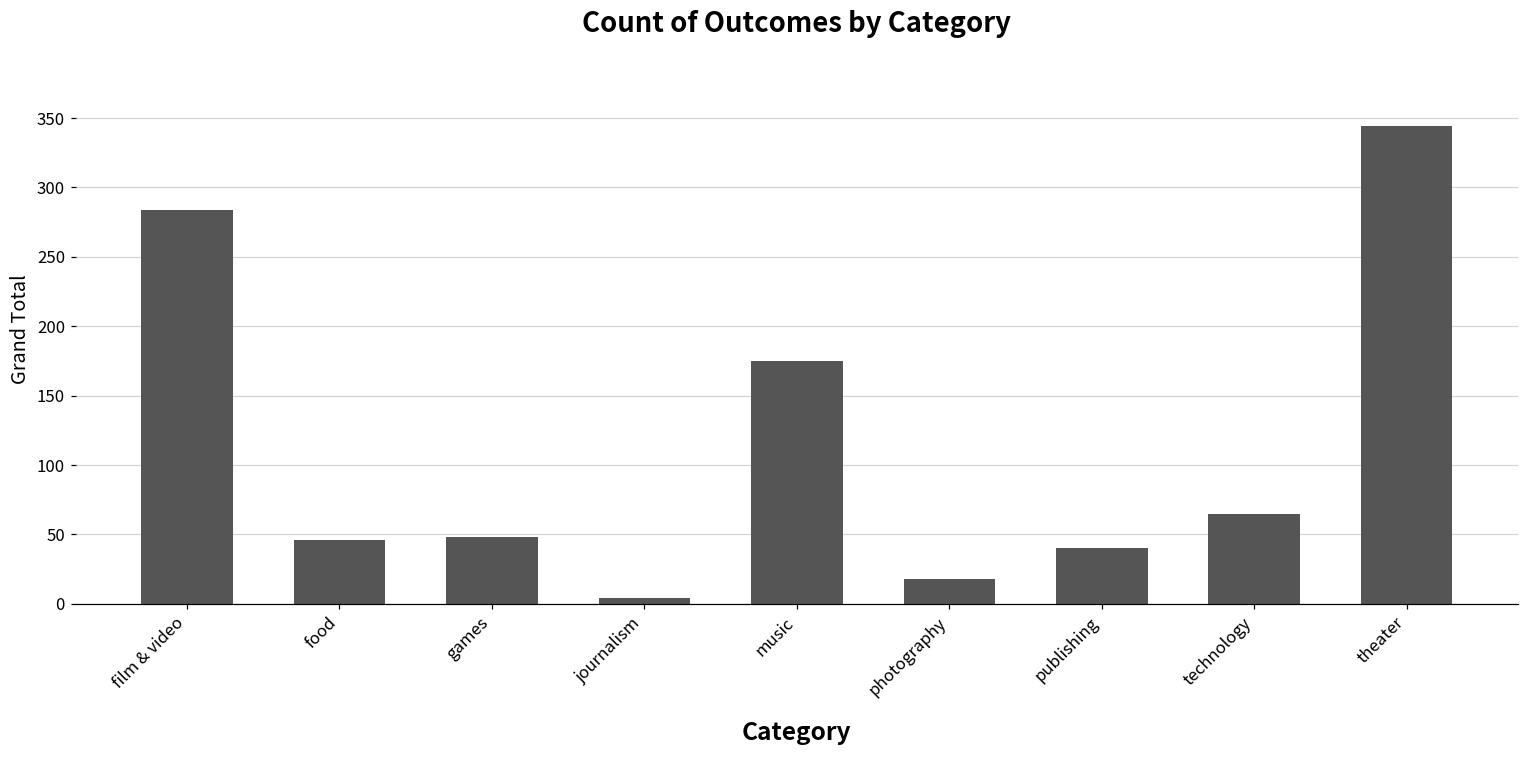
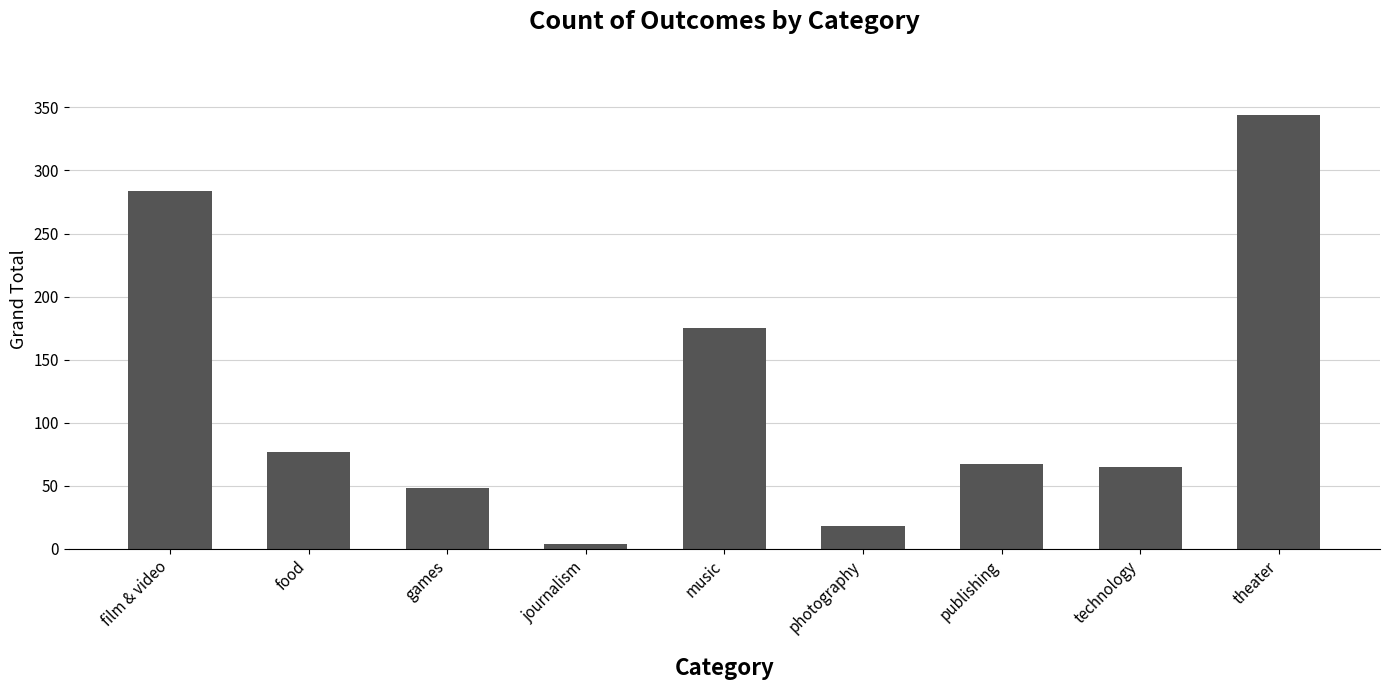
  {
    "film & video": 284,
-   "food": 46,
+   "food": 77,
    "games": 48,
    "journalism": 4,
    "music": 175,
    "photography": 18,
-   "publishing": 40,
+   "publishing": 67,
    "technology": 65,
    "theater": 344
  }
